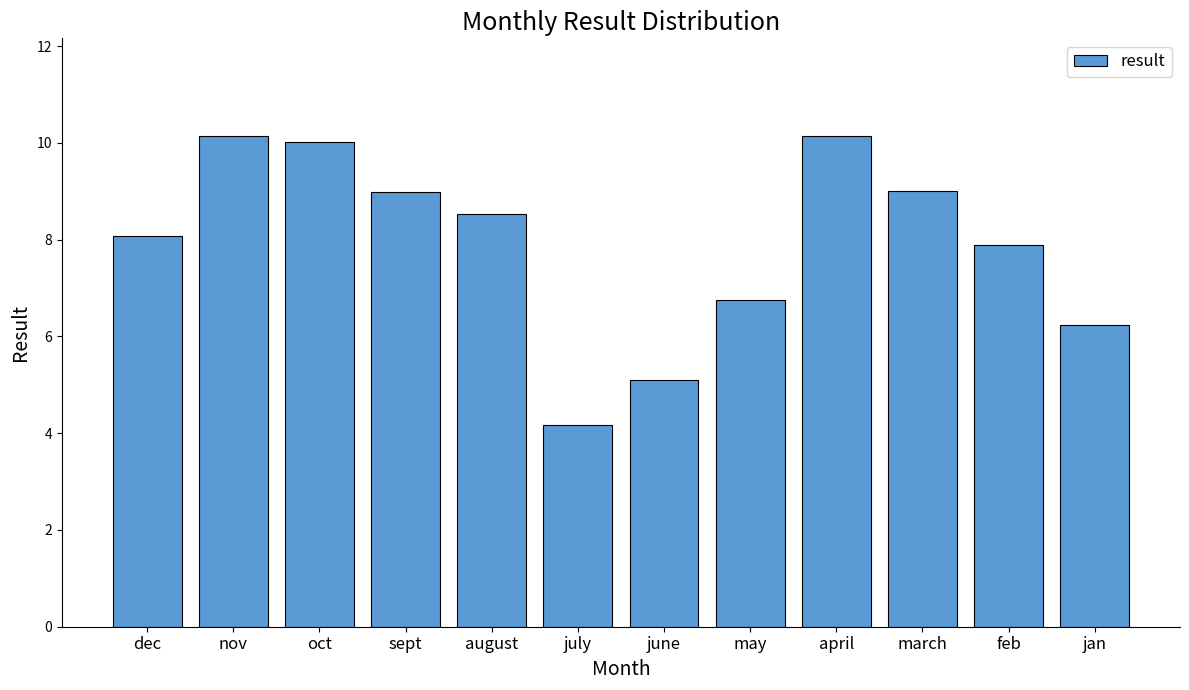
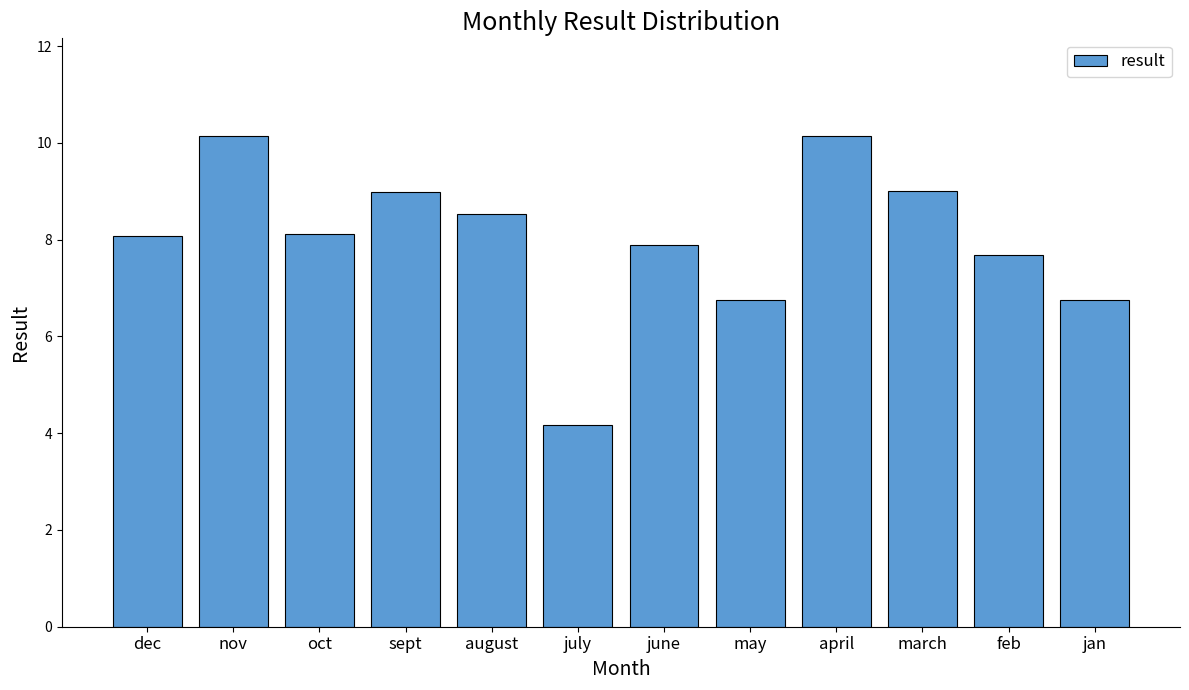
  {
    "dec": 8.1,
    "nov": 10.1,
-   "oct": 10.0,
+   "oct": 8.1,
    "sept": 9.0,
    "august": 8.5,
    "july": 4.2,
-   "june": 5.1,
+   "june": 7.9,
    "may": 6.8,
    "april": 10.1,
    "march": 9.0,
-   "feb": 7.9,
-   "jan": 6.2
+   "feb": 7.7,
+   "jan": 6.8
  }
